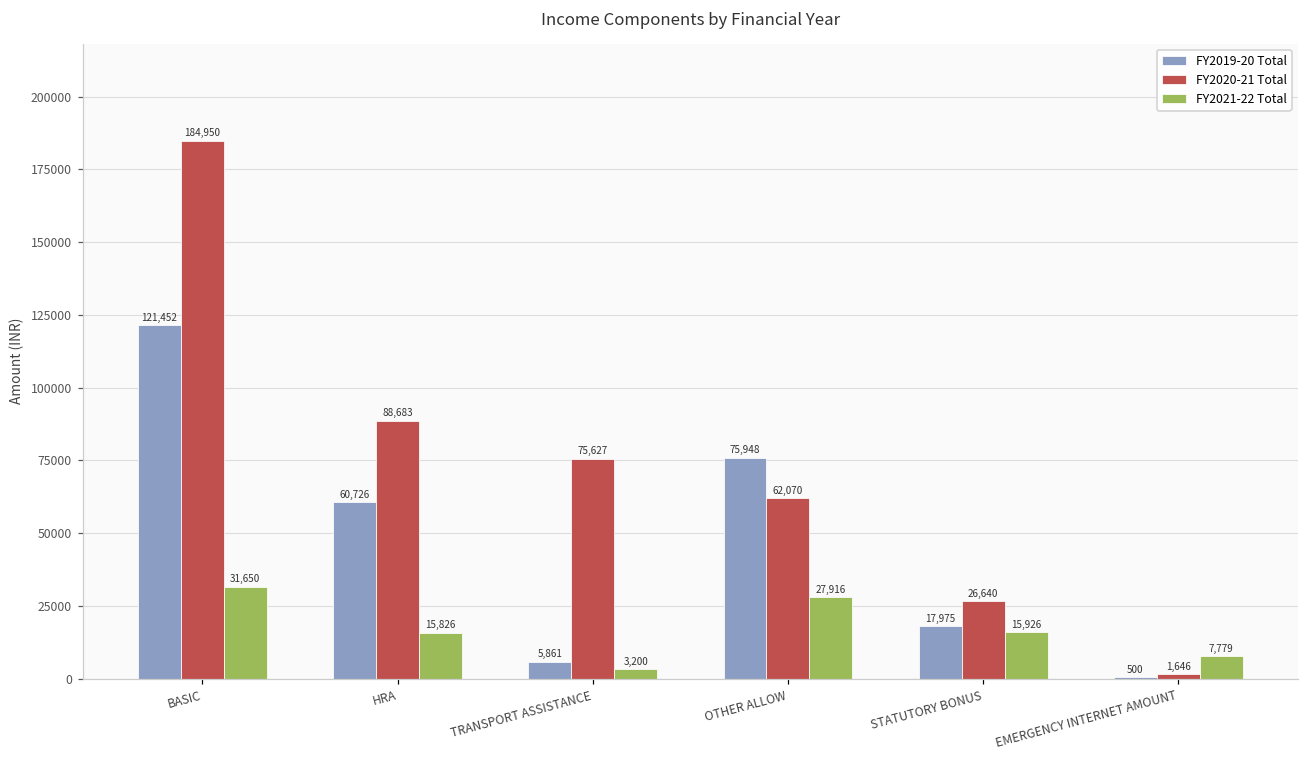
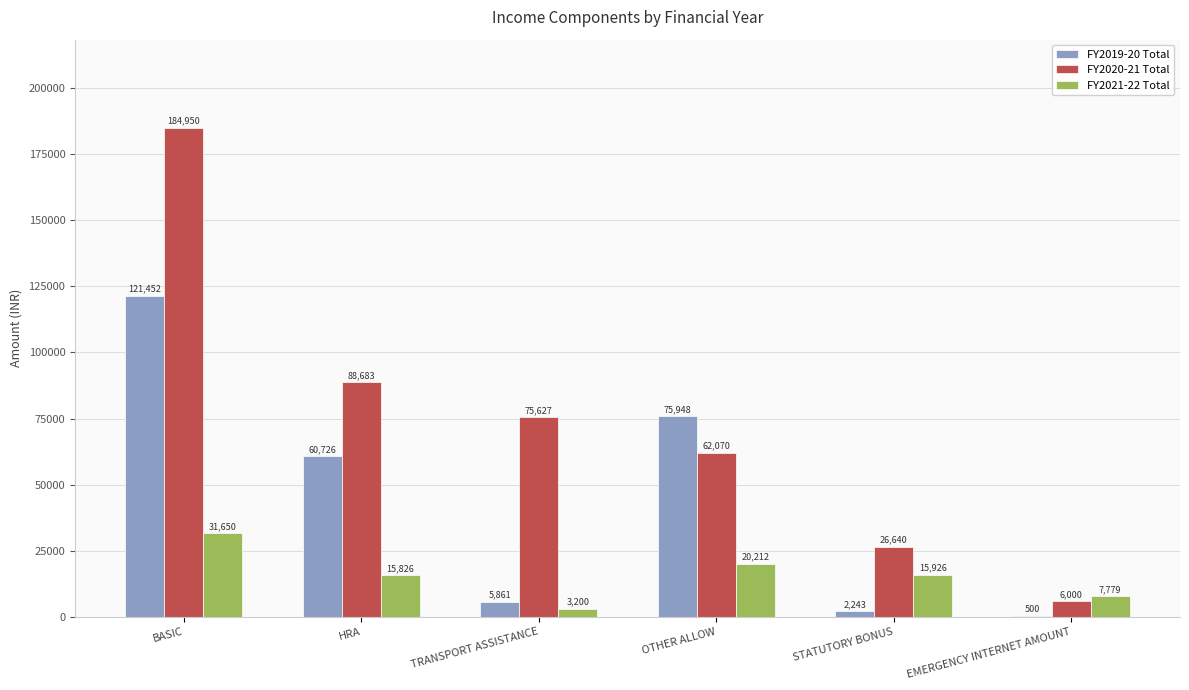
  {
    "FY2019-20 Total": {
      "BASIC": "121,452",
      "HRA": "60,726",
      "TRANSPORT ASSISTANCE": "5,861",
      "OTHER ALLOW": "75,948",
-     "STATUTORY BONUS": "17,975",
+     "STATUTORY BONUS": "2,243",
      "EMERGENCY INTERNET AMOUNT": "500"
    },
    "FY2020-21 Total": {
      "BASIC": "184,950",
      "HRA": "88,683",
      "TRANSPORT ASSISTANCE": "75,627",
      "OTHER ALLOW": "62,070",
      "STATUTORY BONUS": "26,640",
-     "EMERGENCY INTERNET AMOUNT": "1,646"
+     "EMERGENCY INTERNET AMOUNT": "6,000"
    },
    "FY2021-22 Total": {
      "BASIC": "31,650",
      "HRA": "15,826",
      "TRANSPORT ASSISTANCE": "3,200",
-     "OTHER ALLOW": "27,916",
+     "OTHER ALLOW": "20,212",
      "STATUTORY BONUS": "15,926",
      "EMERGENCY INTERNET AMOUNT": "7,779"
    }
  }
